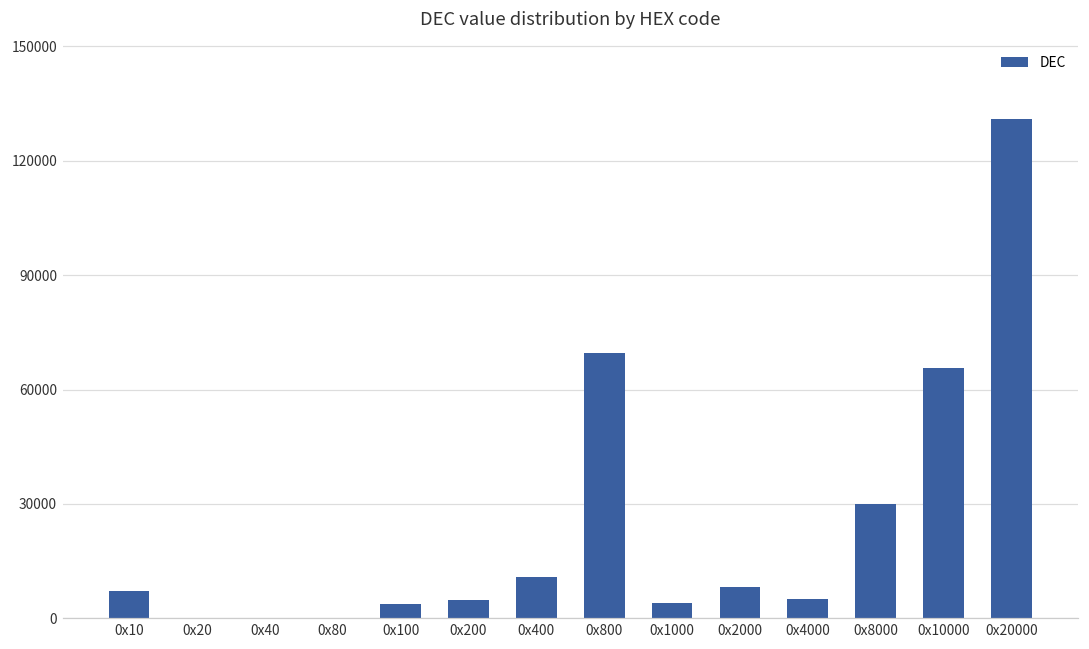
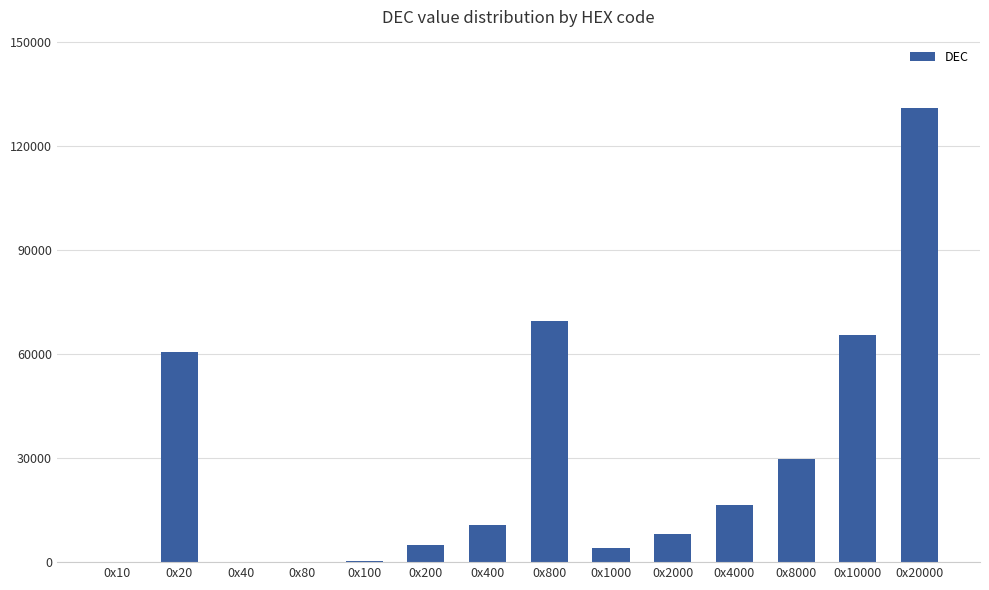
  {
-   "0x10": 7000,
-   "0x20": 0,
-   "0x100": 4000,
+   "0x10": 0,
+   "0x20": 61000,
+   "0x100": 0,
    "0x200": 5000,
    "0x400": 11000,
    "0x800": 70000,
    "0x1000": 4000,
    "0x2000": 8000,
-   "0x4000": 5000,
+   "0x4000": 16000,
    "0x8000": 30000,
    "0x10000": 66000,
    "0x20000": 131000
  }
